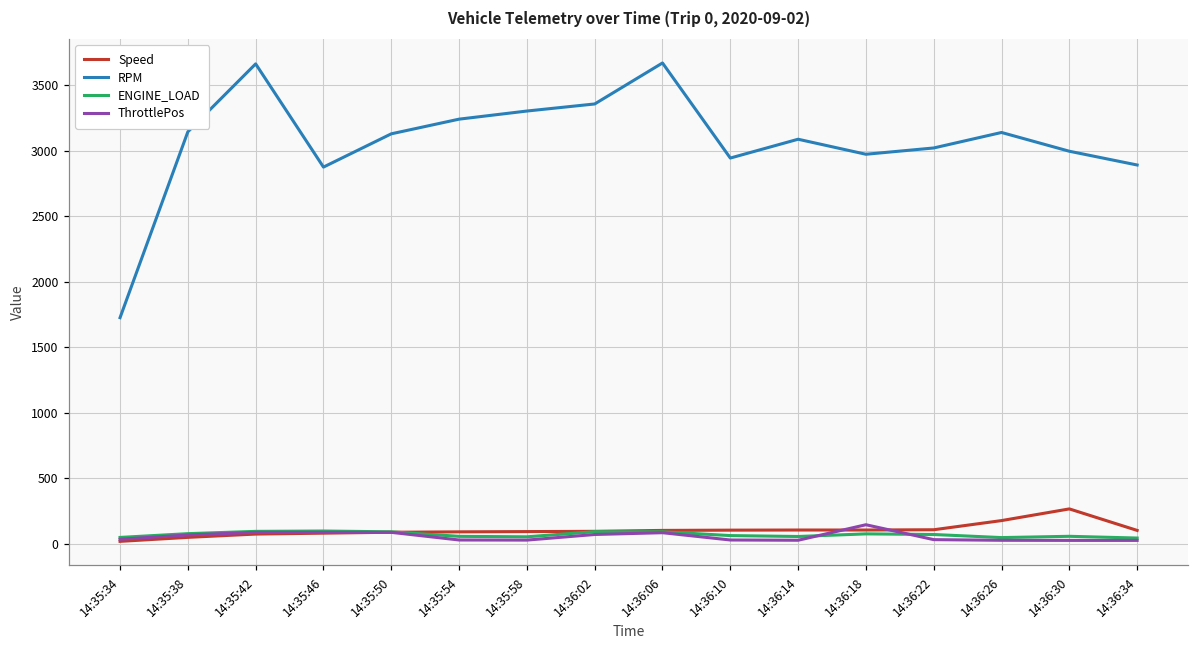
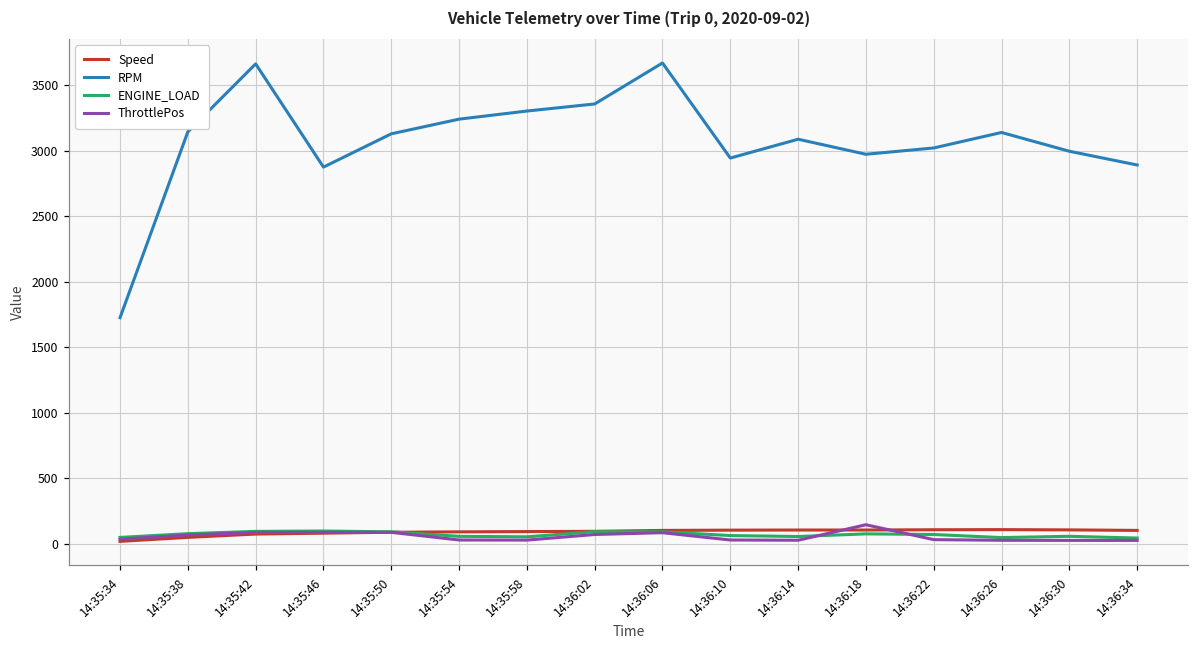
  {
    "Speed": {
      "14:35:54": 90,
      "14:35:58": 90,
      "14:36:10": 110,
      "14:36:14": 110,
      "14:36:18": 110,
      "14:36:22": 110,
-     "14:36:26": 180,
-     "14:36:30": 270,
+     "14:36:26": 110,
+     "14:36:30": 110,
      "14:36:34": 100
    },
    "RPM": {
      "14:35:34": 1730,
      "14:35:38": 3150,
      "14:35:42": 3670,
      "14:35:46": 2880,
      "14:35:50": 3130,
      "14:35:54": 3240,
      "14:35:58": 3310,
      "14:36:02": 3360,
      "14:36:06": 3670,
      "14:36:10": 2950,
      "14:36:14": 3090,
      "14:36:18": 2980,
      "14:36:22": 3020,
      "14:36:26": 3140,
      "14:36:30": 3000,
      "14:36:34": 2890
    },
    "ENGINE_LOAD": {
      "14:35:54": 60,
      "14:35:58": 50,
      "14:36:10": 60,
      "14:36:14": 60,
      "14:36:18": 80,
      "14:36:22": 70,
      "14:36:30": 60
    },
    "ThrottlePos": {
      "14:35:54": 30,
      "14:35:58": 30,
      "14:36:02": 70,
      "14:36:10": 30,
      "14:36:14": 30,
      "14:36:18": 150,
      "14:36:22": 30,
      "14:36:30": 30
    }
  }
